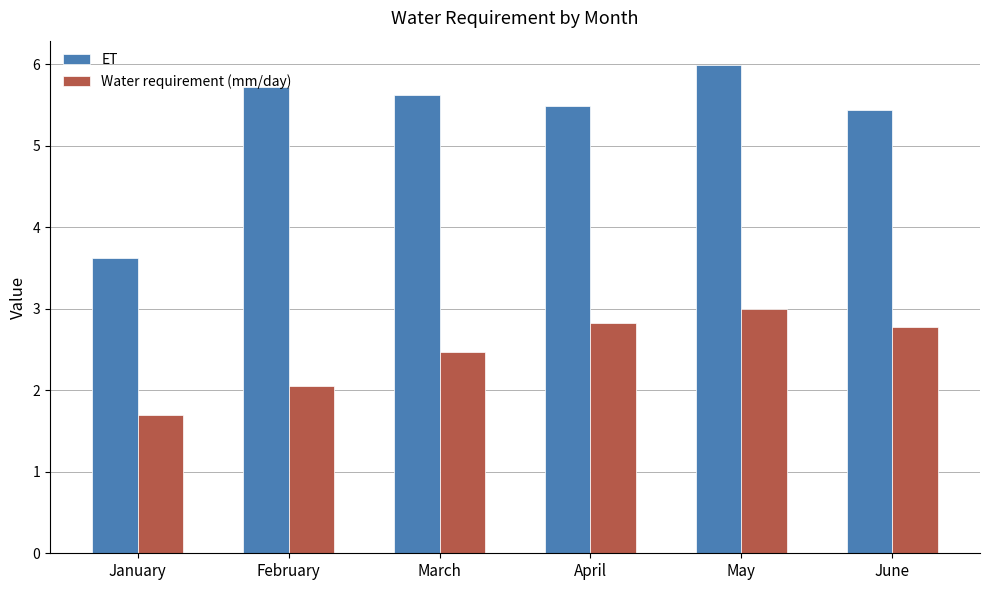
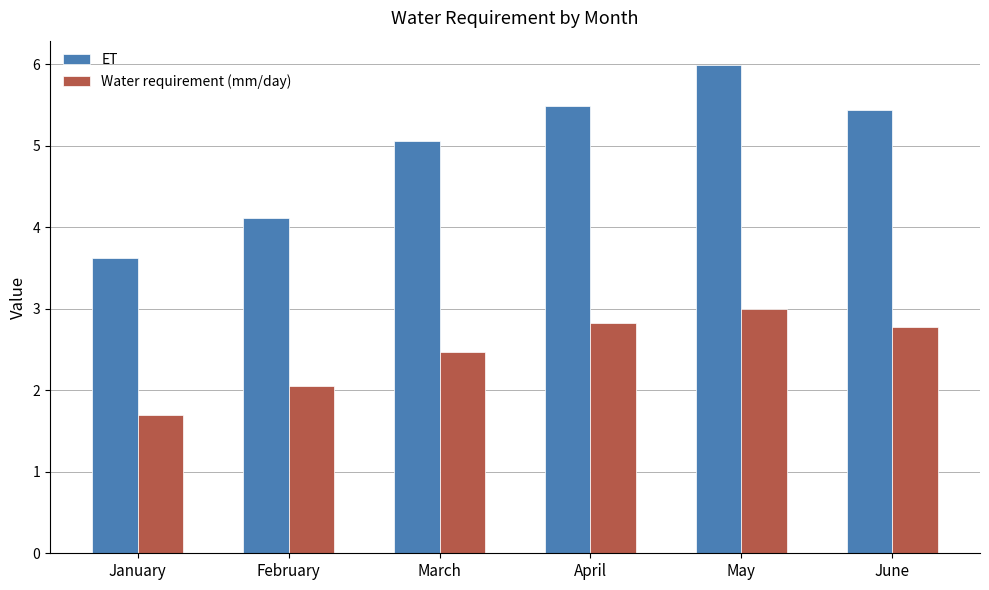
  {
    "ET": {
      "January": 3.6,
-     "February": 5.7,
-     "March": 5.6,
+     "February": 4.1,
+     "March": 5.1,
      "April": 5.5,
      "May": 6.0,
      "June": 5.4
    },
    "Water requirement (mm/day)": {
      "January": 1.7,
      "February": 2.1,
      "March": 2.5,
      "April": 2.8,
      "May": 3.0,
      "June": 2.8
    }
  }
